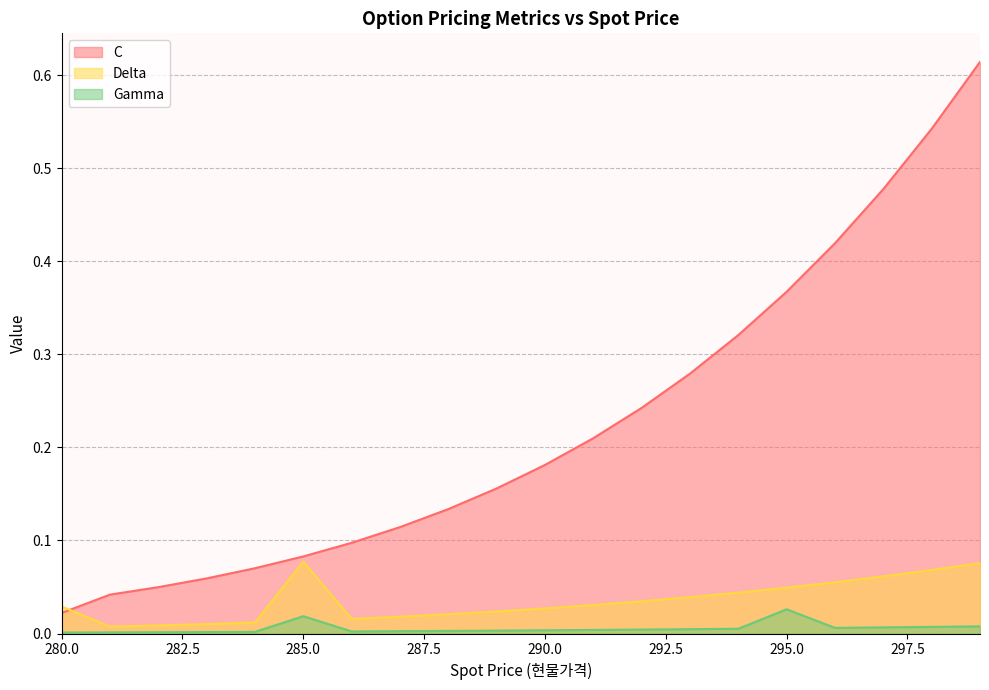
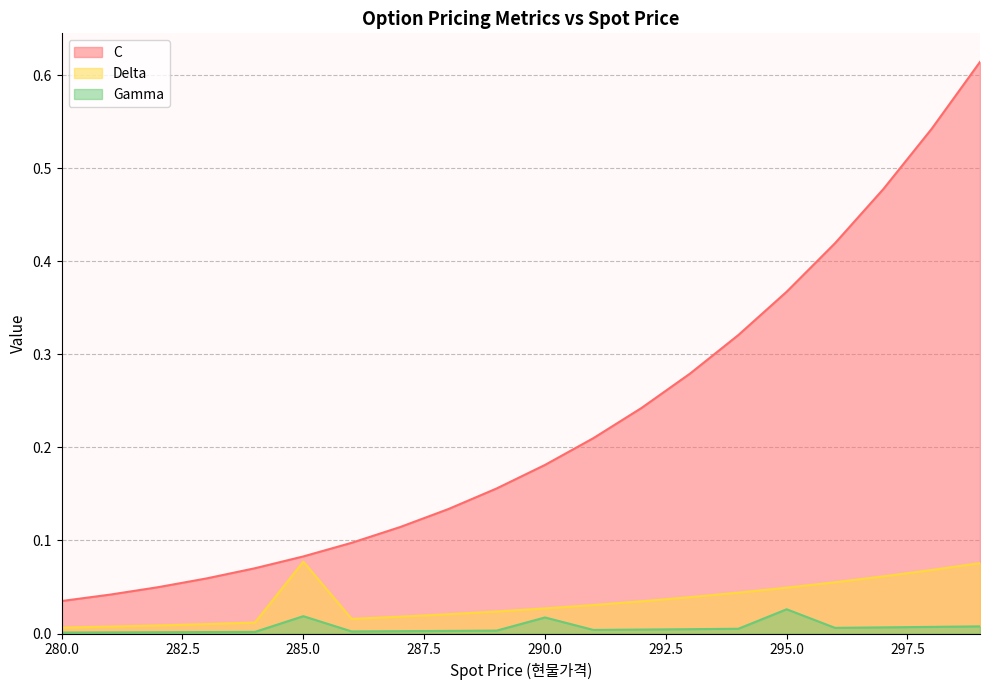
  {
    "C": {
-     "280.0": 0.02,
+     "280.0": 0.03,
      "285.0": 0.08,
      "290.0": 0.18,
      "295.0": 0.37
    },
    "Delta": {
-     "280.0": 0.03,
+     "280.0": 0.01,
      "285.0": 0.08,
      "290.0": 0.03,
      "295.0": 0.05
    },
    "Gamma": {
      "280.0": 0.00,
      "285.0": 0.02,
-     "290.0": 0.00,
+     "290.0": 0.02,
      "295.0": 0.03
    }
  }
